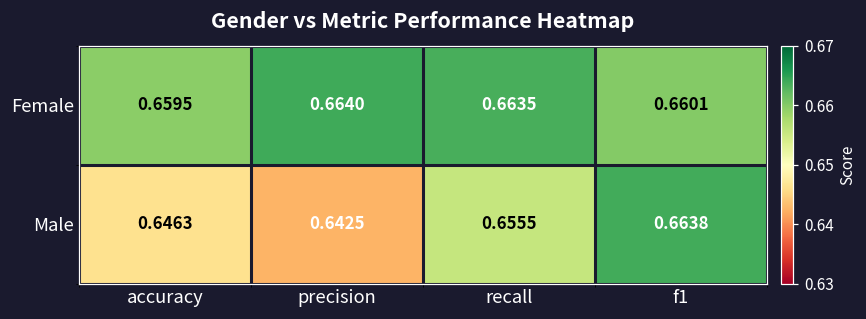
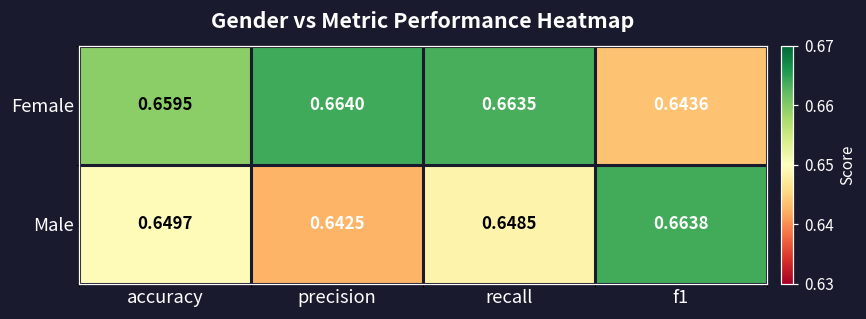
  {
    "Female": {
      "accuracy": 0.6595,
      "precision": 0.6640,
      "recall": 0.6635,
-     "f1": 0.6601
+     "f1": 0.6436
    },
    "Male": {
-     "accuracy": 0.6463,
+     "accuracy": 0.6497,
      "precision": 0.6425,
-     "recall": 0.6555,
+     "recall": 0.6485,
      "f1": 0.6638
    }
  }
